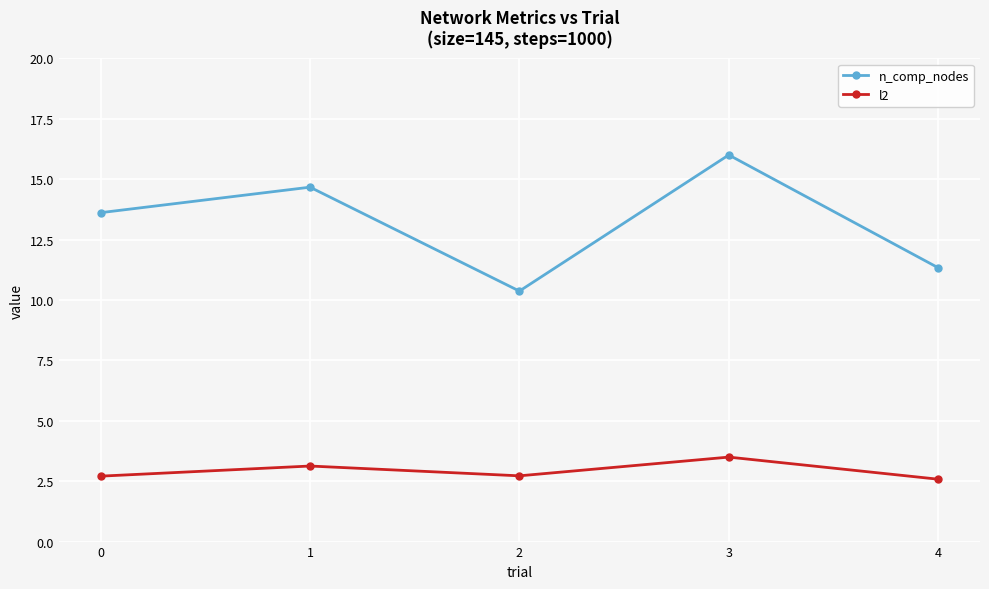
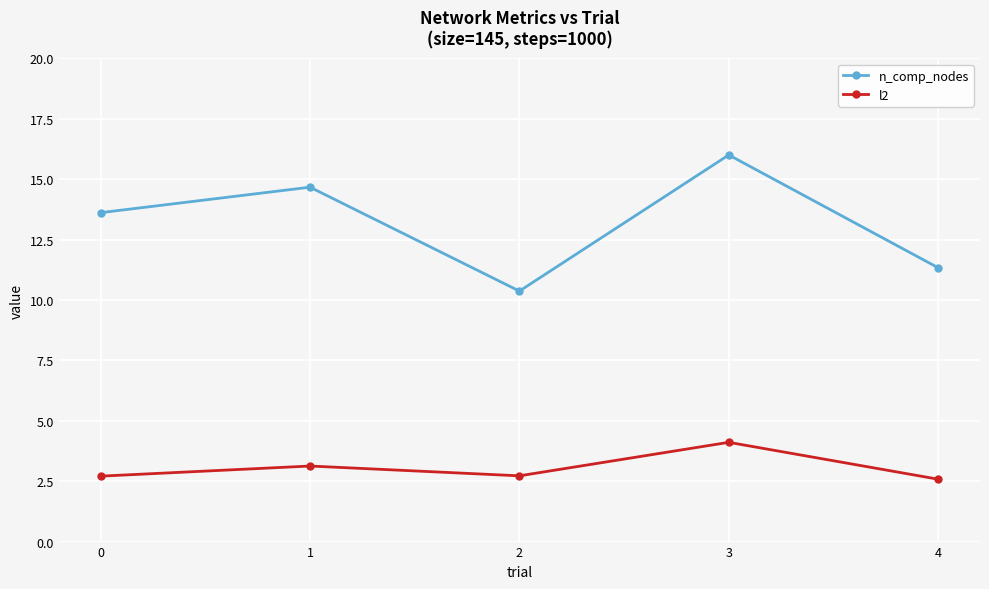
  {
    "n_comp_nodes": {
      "0": 13.6,
      "1": 14.7,
      "2": 10.4,
      "3": 16.0,
      "4": 11.3
    },
    "l2": {
      "0": 2.7,
      "1": 3.1,
      "2": 2.7,
-     "3": 3.5,
+     "3": 4.1,
      "4": 2.6
    }
  }
